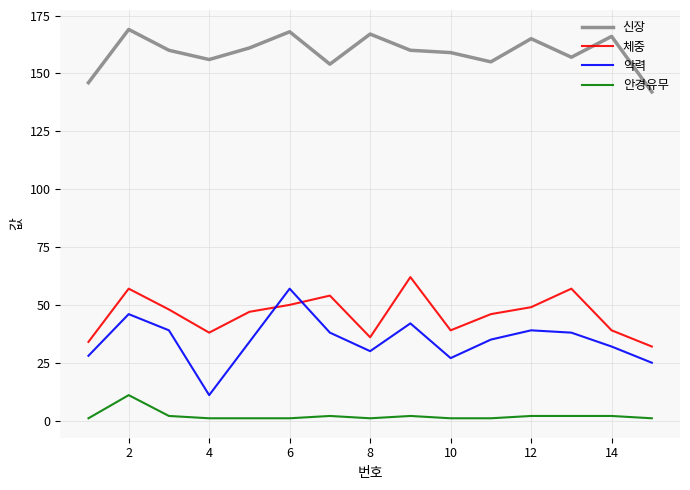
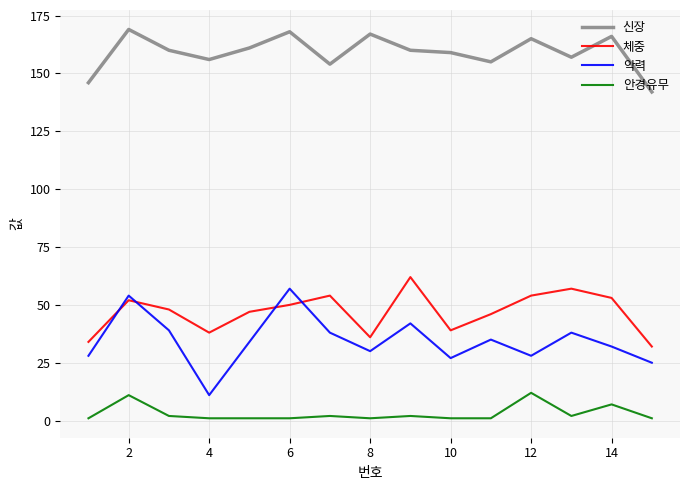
  {
    "신장": {
      "2": 169,
      "4": 156,
      "6": 168,
      "8": 167,
      "10": 159,
      "12": 165,
      "14": 166
    },
    "체중": {
-     "2": 57,
+     "2": 52,
      "4": 38,
      "6": 50,
      "8": 36,
      "10": 39,
-     "12": 49,
-     "14": 39
+     "12": 54,
+     "14": 53
    },
    "악력": {
-     "2": 46,
+     "2": 54,
      "4": 11,
      "6": 57,
      "8": 30,
      "10": 27,
-     "12": 39,
+     "12": 28,
      "14": 32
    },
    "안경유무": {
      "2": 11,
      "4": 1,
      "6": 1,
      "8": 1,
      "10": 1,
-     "12": 2,
-     "14": 2
+     "12": 12,
+     "14": 7
    }
  }
